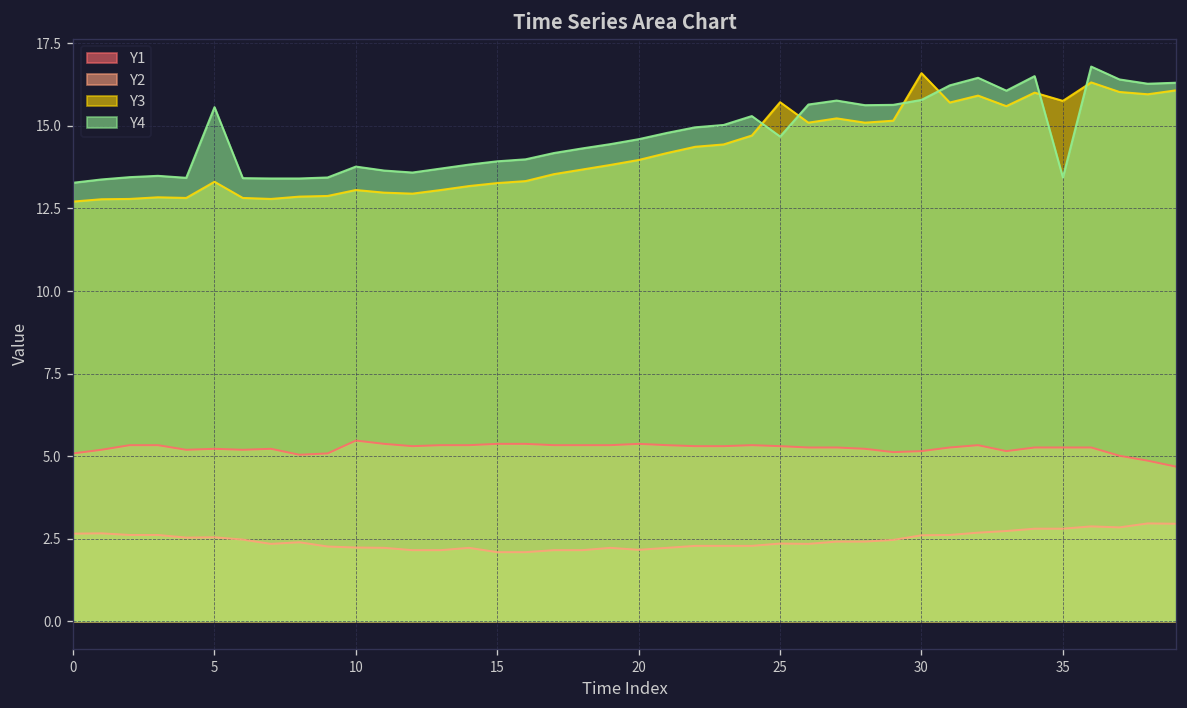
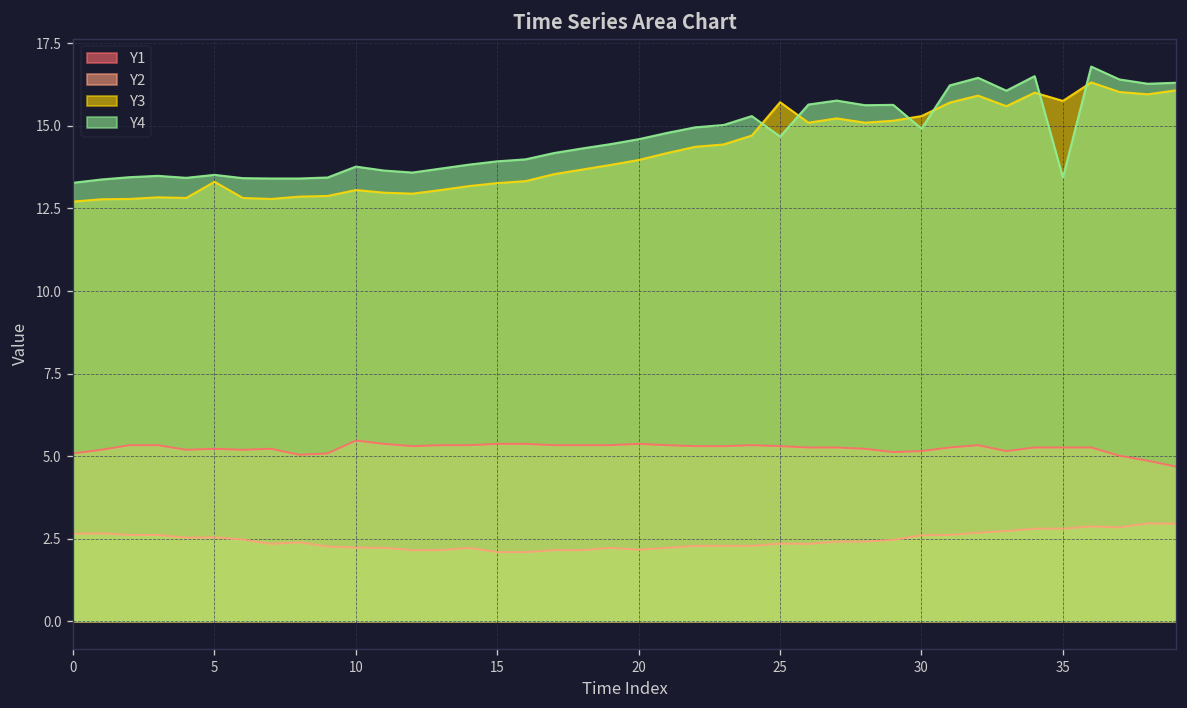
  {
    "Y3": {
      "0": 12.7,
      "5": 13.3,
      "10": 13.1,
      "15": 13.3,
      "20": 14.0,
      "25": 15.7,
-     "30": 16.6,
+     "30": 15.3,
      "35": 15.8
    },
    "Y4": {
      "0": 13.3,
-     "5": 15.6,
+     "5": 13.5,
      "10": 13.8,
      "15": 13.9,
      "20": 14.6,
      "25": 14.7,
-     "30": 15.8,
+     "30": 14.9,
      "35": 13.4
    }
  }
